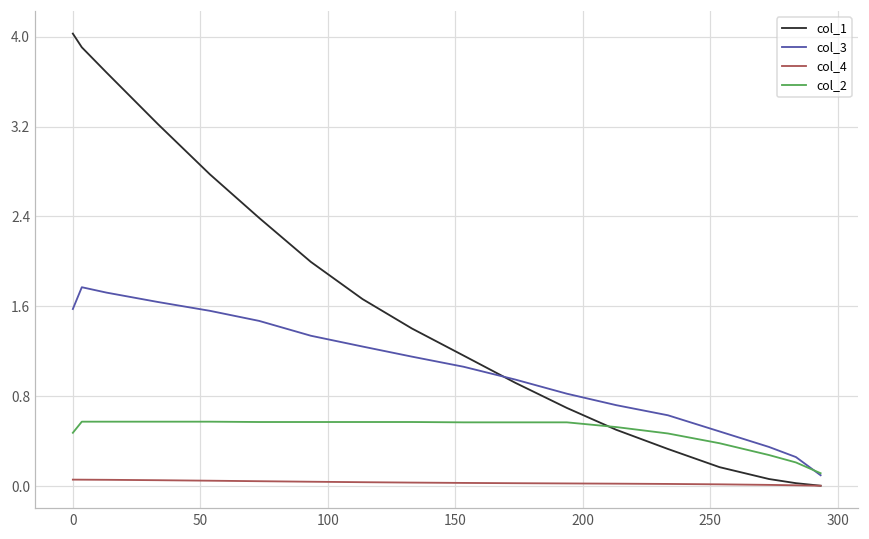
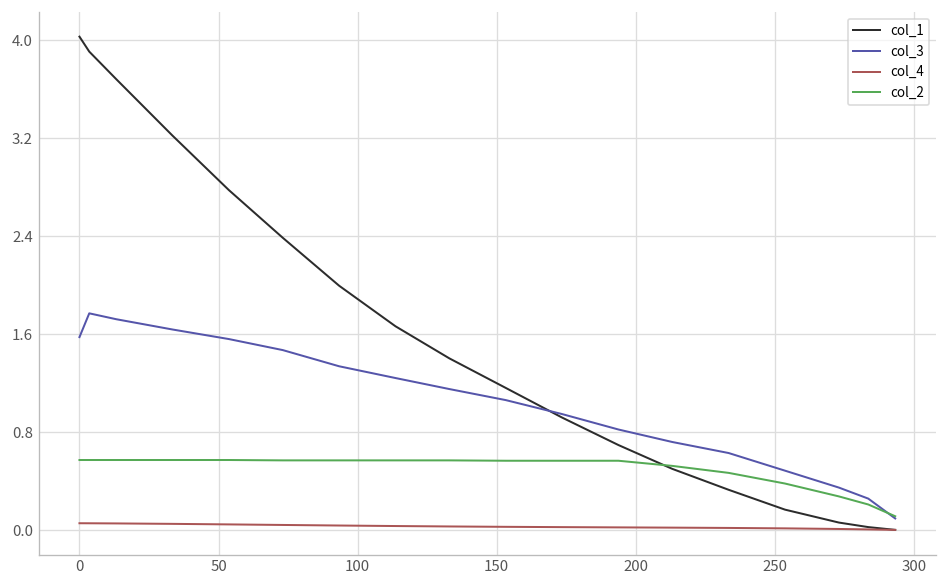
  {
    "col_1": {
      "0": 4.03
    },
    "col_3": {
      "0": 1.58
    },
    "col_4": {
      "0": 0.06
    },
    "col_2": {
-     "0": 0.47
+     "0": 0.57
    }
  }
